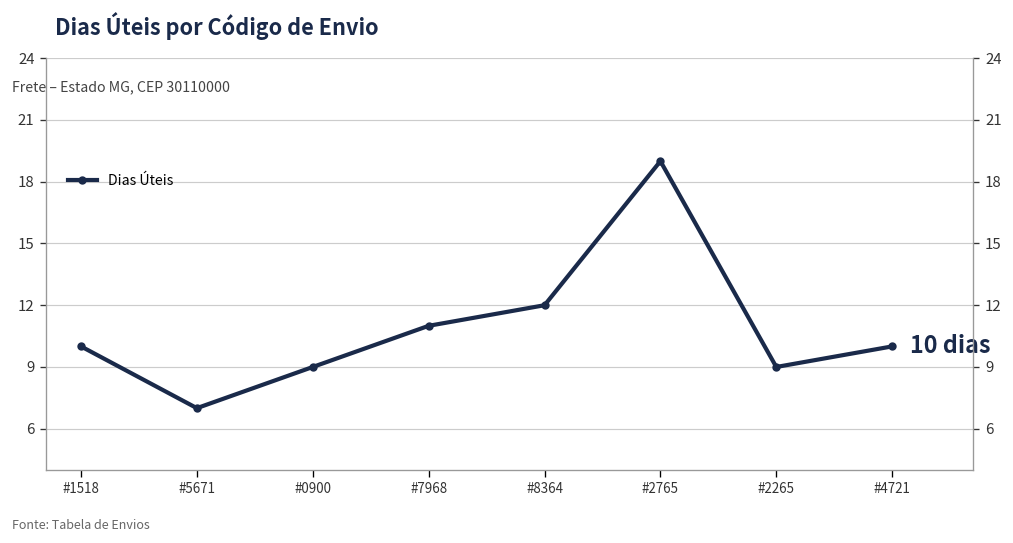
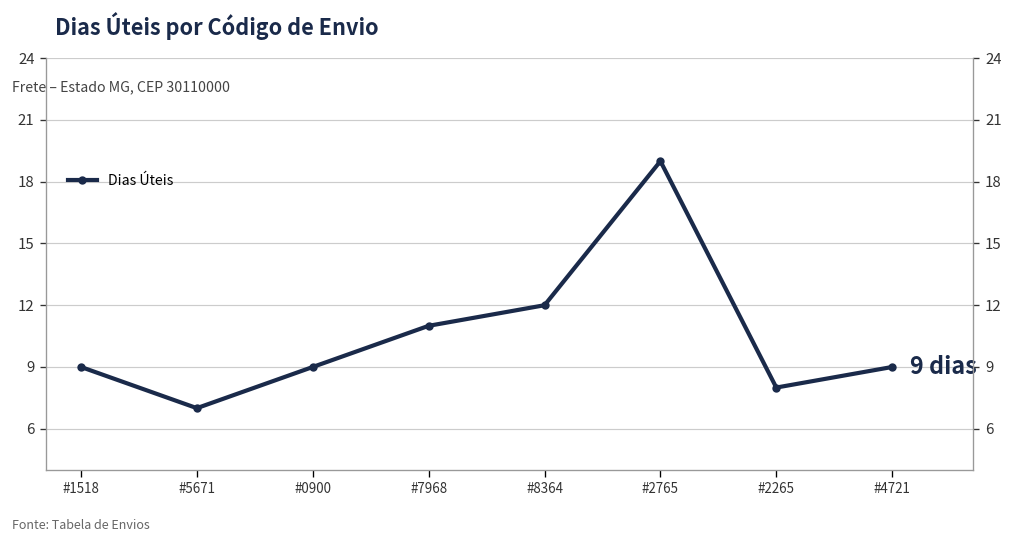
  {
-   "#1518": 10,
-   "#2265": 9,
-   "#4721": 10
+   "#1518": 9,
+   "#2265": 8,
+   "#4721": 9
  }
